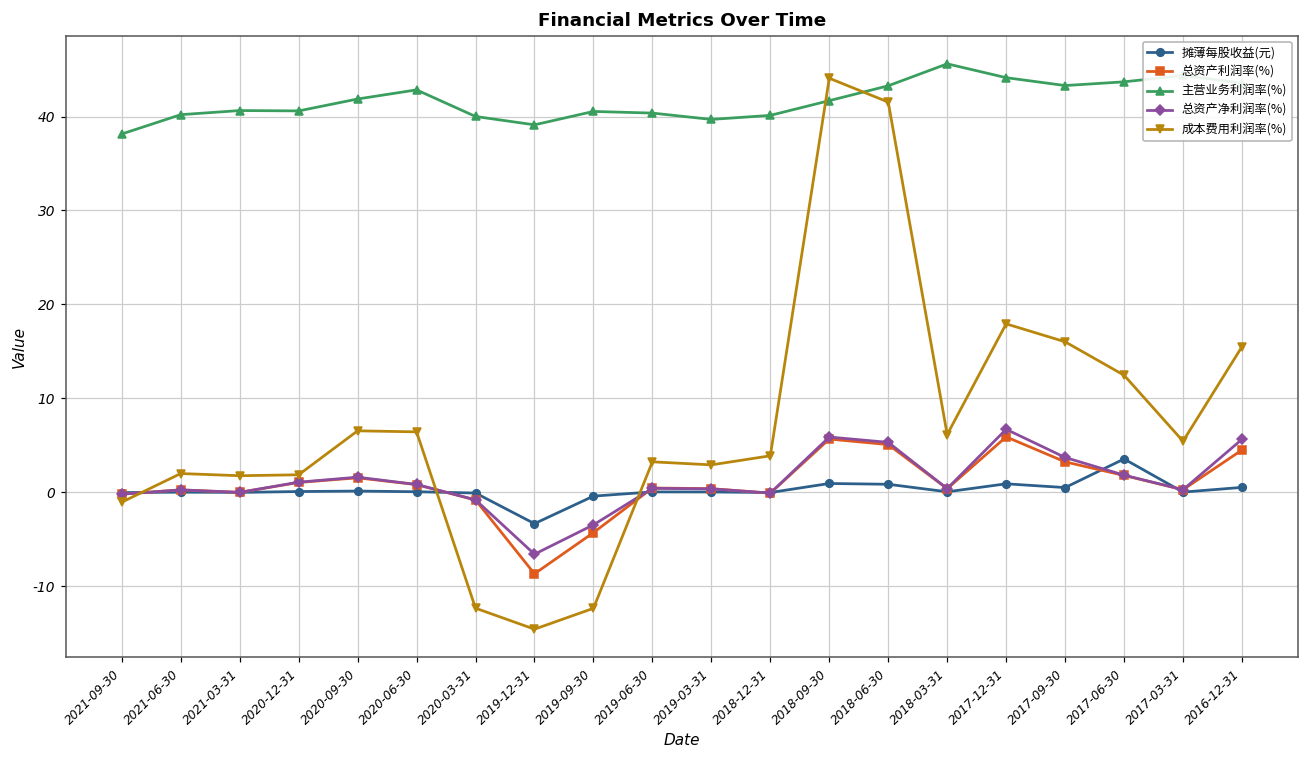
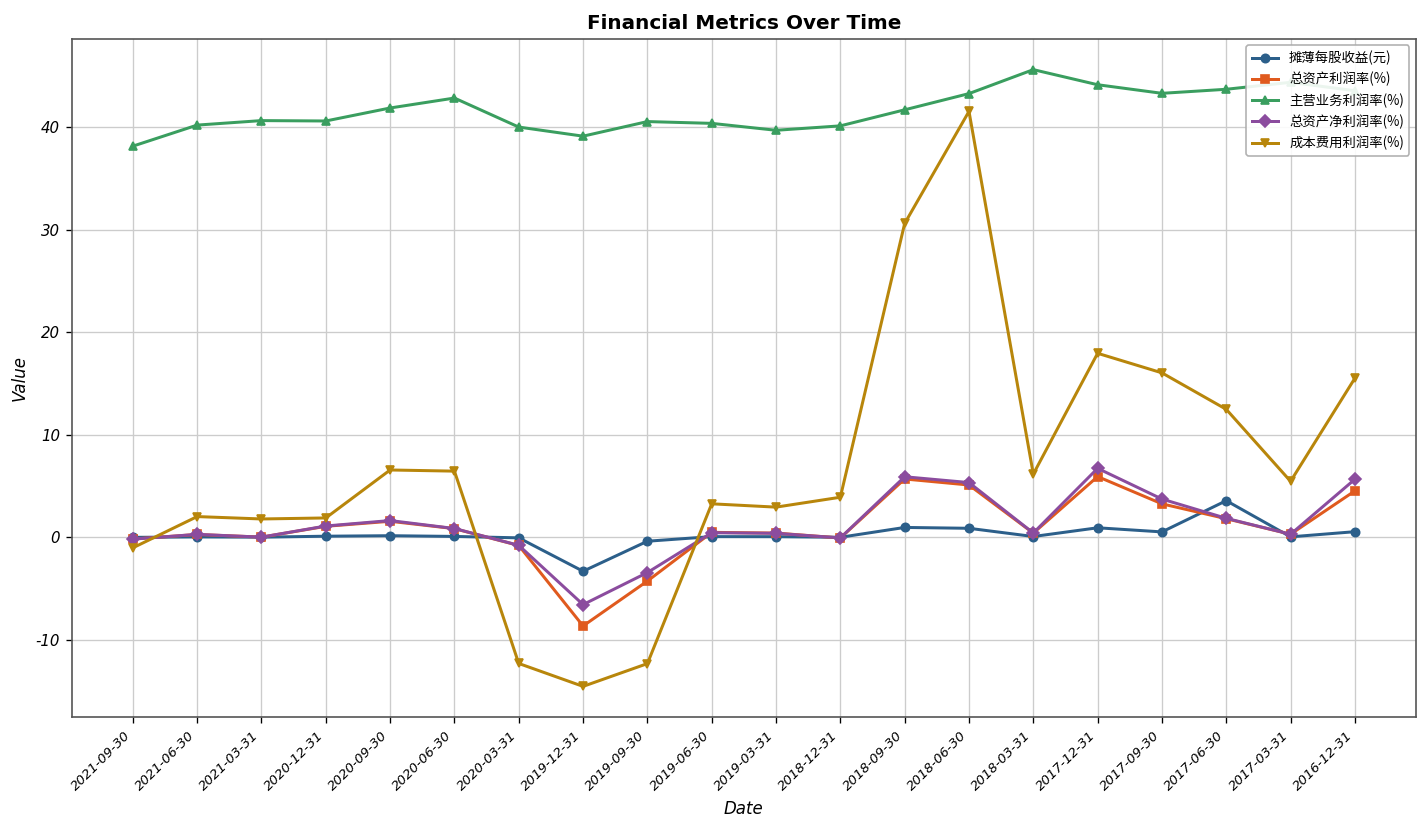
  {
    "摊薄每股收益(元)": {
      "2020-12-31": 0,
      "2020-09-30": 0,
      "2020-06-30": 0,
      "2020-03-31": 0,
      "2019-12-31": -3,
      "2019-09-30": 0,
      "2019-06-30": 0,
      "2019-03-31": 0,
      "2018-09-30": 1,
      "2018-06-30": 1,
      "2018-03-31": 0,
      "2017-12-31": 1,
      "2017-09-30": 1,
      "2017-06-30": 4,
      "2016-12-31": 1
    },
    "总资产利润率(%)": {
      "2019-12-31": -9,
      "2019-09-30": -4,
      "2017-12-31": 6,
      "2017-09-30": 3,
      "2016-12-31": 5
    },
    "主营业务利润率(%)": {
      "2021-09-30": 38,
      "2021-06-30": 40,
      "2021-03-31": 41,
      "2020-12-31": 41,
      "2020-09-30": 42,
      "2020-06-30": 43,
      "2020-03-31": 40,
      "2019-12-31": 39,
      "2019-09-30": 41,
      "2019-06-30": 40,
      "2019-03-31": 40,
      "2018-12-31": 40,
      "2018-09-30": 42,
      "2018-06-30": 43,
      "2018-03-31": 46,
      "2017-12-31": 44,
      "2017-09-30": 43,
      "2017-06-30": 44
    },
    "总资产净利润率(%)": {
      "2019-12-31": -7,
      "2019-09-30": -3,
      "2017-12-31": 7,
      "2017-09-30": 4,
      "2016-12-31": 6
    },
    "成本费用利润率(%)": {
      "2021-09-30": -1,
      "2021-06-30": 2,
      "2021-03-31": 2,
      "2020-12-31": 2,
      "2020-09-30": 7,
      "2020-06-30": 6,
      "2020-03-31": -12,
      "2019-12-31": -15,
      "2019-09-30": -12,
      "2019-06-30": 3,
      "2019-03-31": 3,
      "2018-12-31": 4,
-     "2018-09-30": 44,
+     "2018-09-30": 31,
      "2018-06-30": 42,
      "2018-03-31": 6,
      "2017-12-31": 18,
      "2017-09-30": 16,
      "2017-06-30": 12,
      "2017-03-31": 5,
      "2016-12-31": 16
    }
  }
